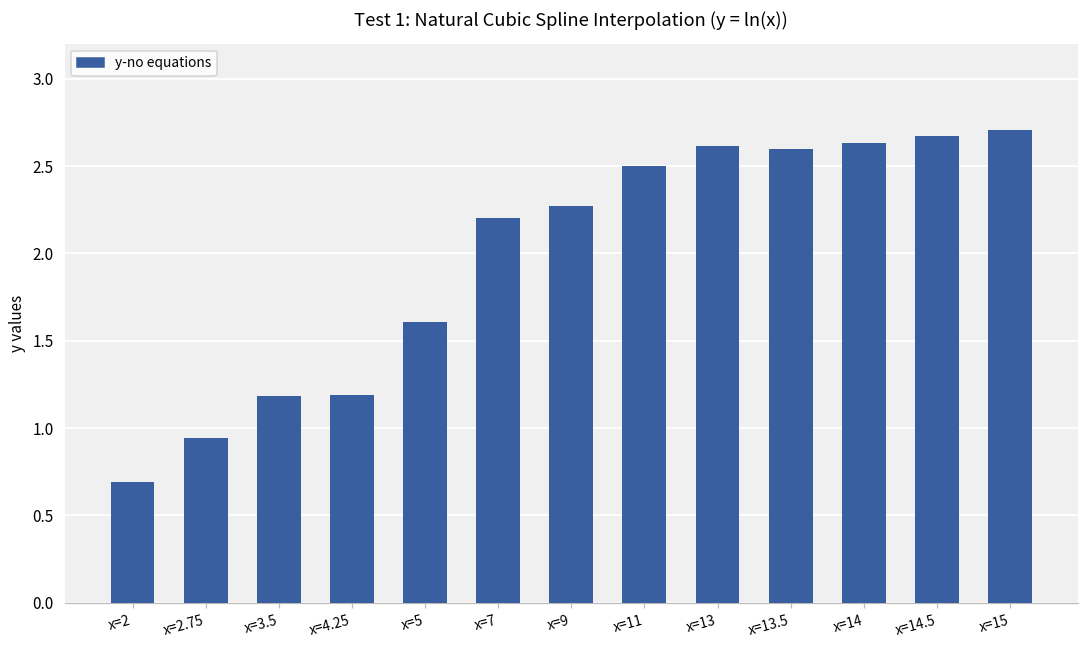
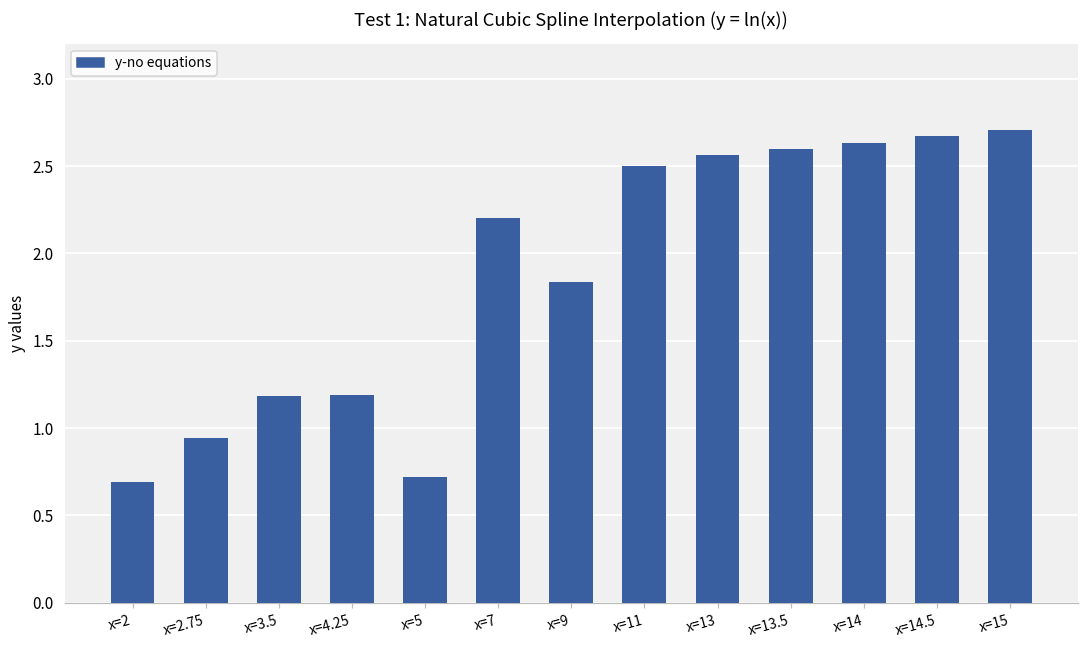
  {
    "x=2": 0.69,
    "x=2.75": 0.94,
    "x=3.5": 1.18,
    "x=4.25": 1.19,
-   "x=5": 1.61,
+   "x=5": 0.72,
    "x=7": 2.20,
-   "x=9": 2.27,
+   "x=9": 1.83,
    "x=11": 2.50,
-   "x=13": 2.62,
+   "x=13": 2.56,
    "x=13.5": 2.60,
    "x=14": 2.63,
    "x=14.5": 2.67,
    "x=15": 2.71
  }
